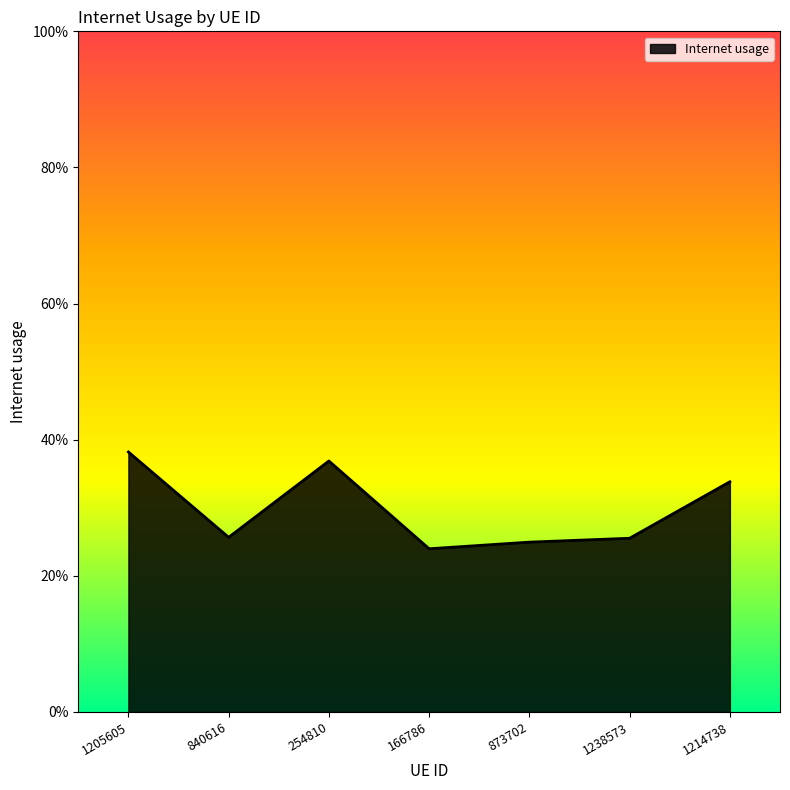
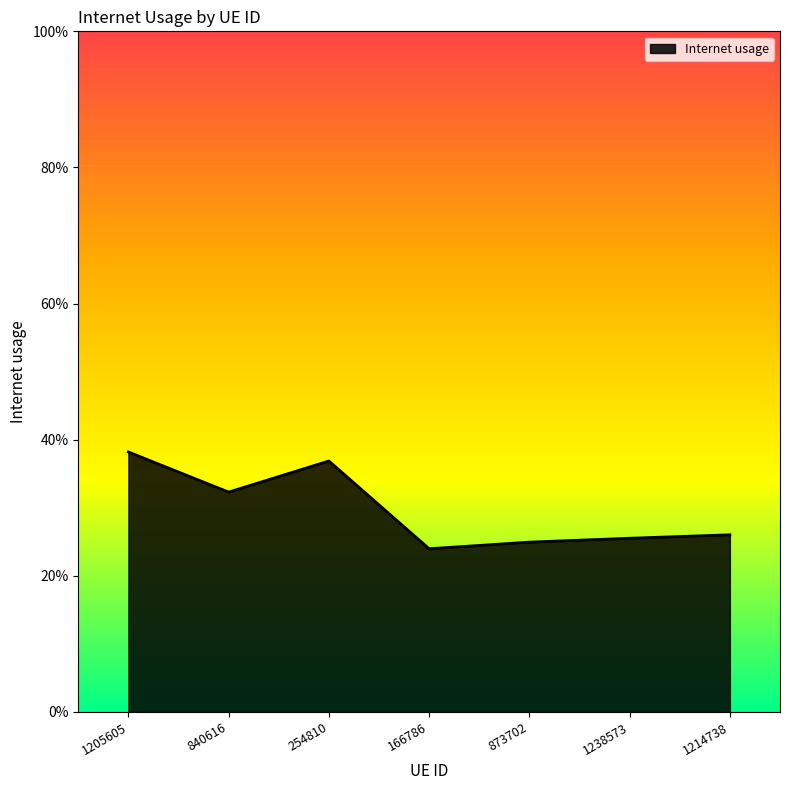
  {
    "1205605": "38%",
-   "840616": "26%",
+   "840616": "32%",
    "254810": "37%",
    "166786": "24%",
    "873702": "25%",
    "1238573": "26%",
-   "1214738": "34%"
+   "1214738": "26%"
  }
